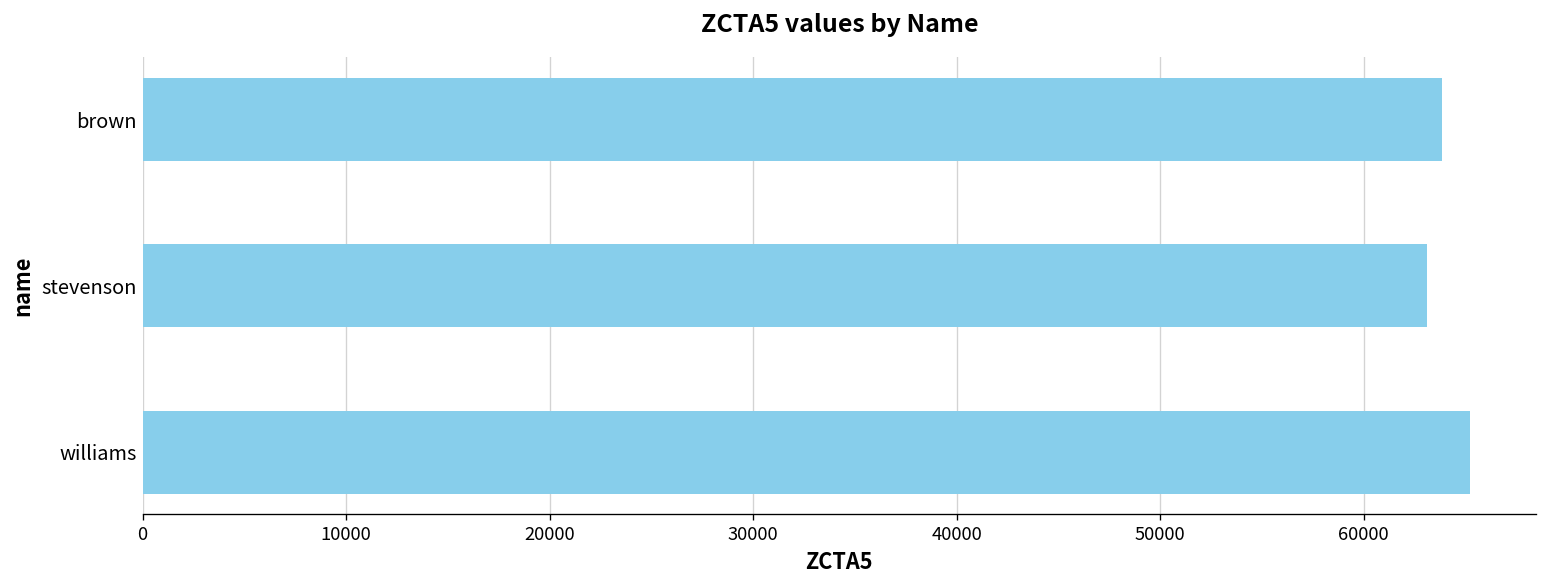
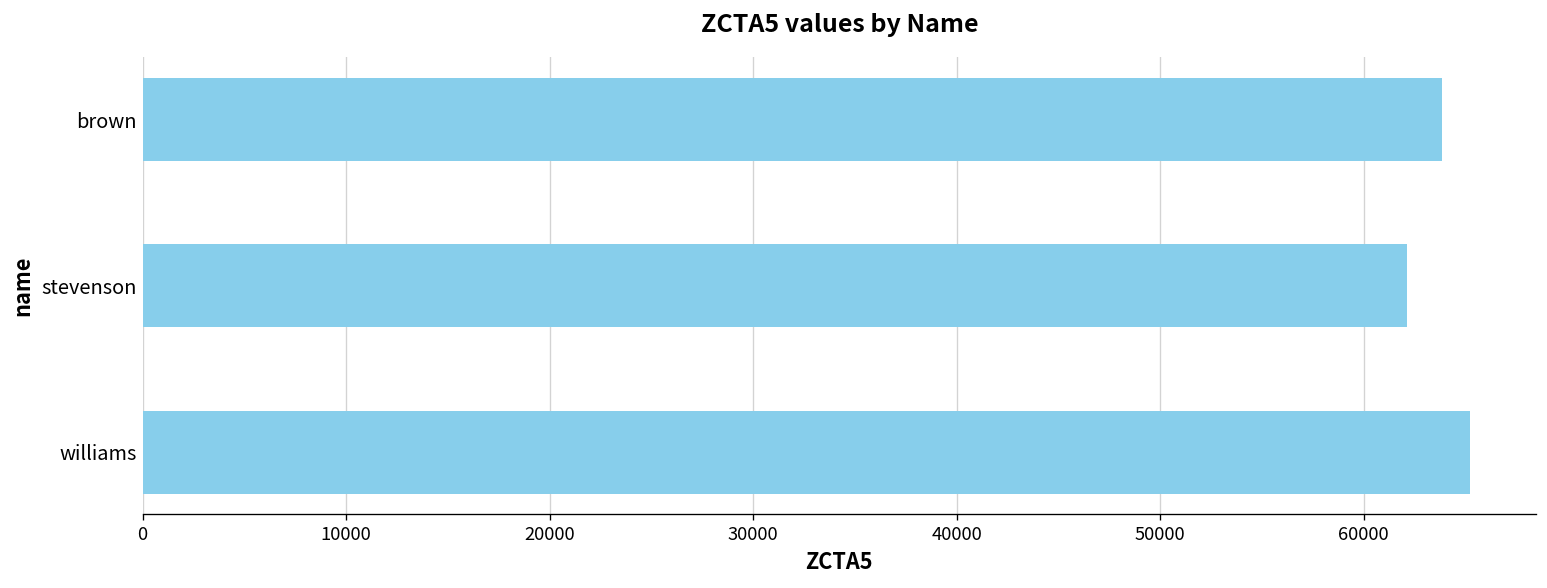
  {
    "brown": 63800,
-   "stevenson": 63100,
+   "stevenson": 62100,
    "williams": 65200
  }
